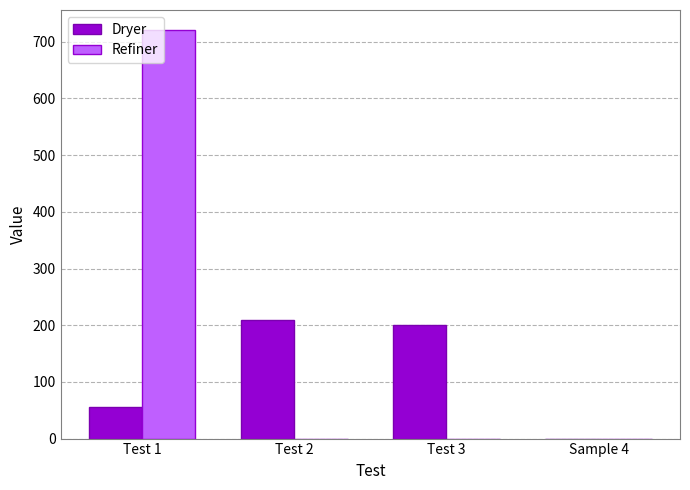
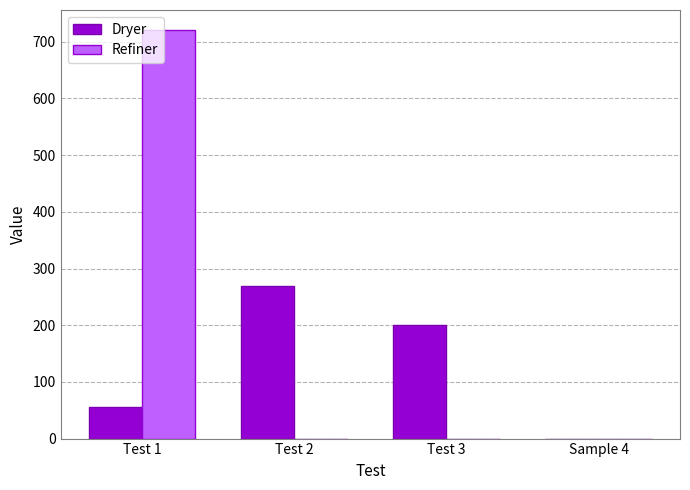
  {
    "Dryer": {
      "Test 1": 60,
-     "Test 2": 210,
+     "Test 2": 270,
      "Test 3": 200,
      "Sample 4": 0
    },
    "Refiner": {
      "Test 1": 720,
      "Test 2": 0,
      "Test 3": 0,
      "Sample 4": 0
    }
  }
